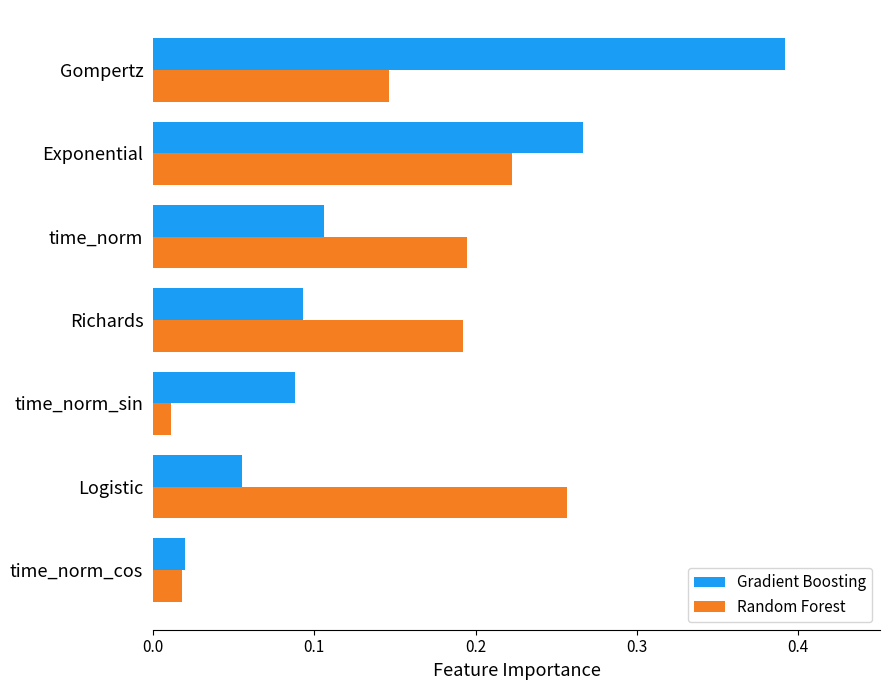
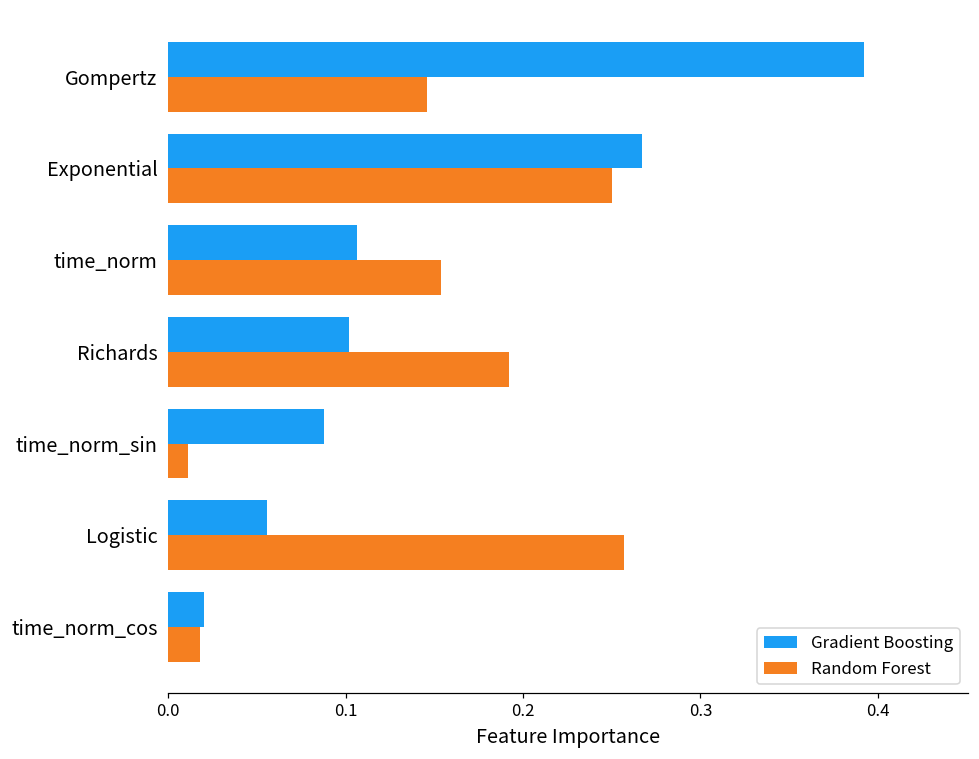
  {
    "Gradient Boosting": {
      "Gompertz": 0.392,
      "Exponential": 0.267,
      "time_norm": 0.106,
-     "Richards": 0.093,
+     "Richards": 0.102,
      "time_norm_sin": 0.088,
      "Logistic": 0.055,
      "time_norm_cos": 0.020
    },
    "Random Forest": {
      "Gompertz": 0.146,
-     "Exponential": 0.223,
-     "time_norm": 0.195,
+     "Exponential": 0.250,
+     "time_norm": 0.154,
      "Richards": 0.192,
      "time_norm_sin": 0.011,
      "Logistic": 0.257,
      "time_norm_cos": 0.018
    }
  }
